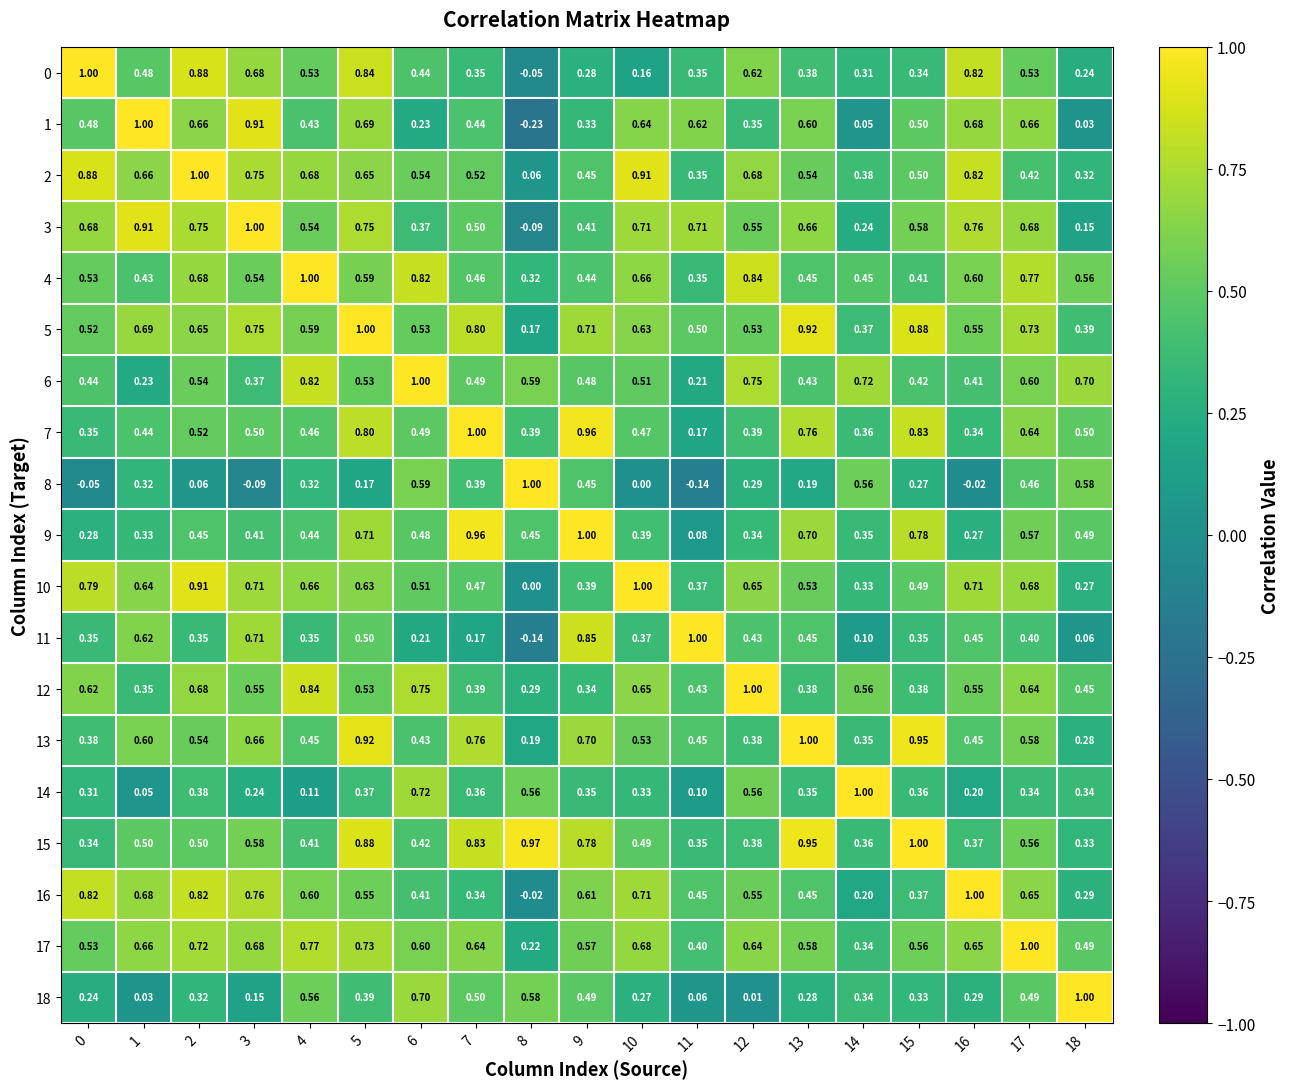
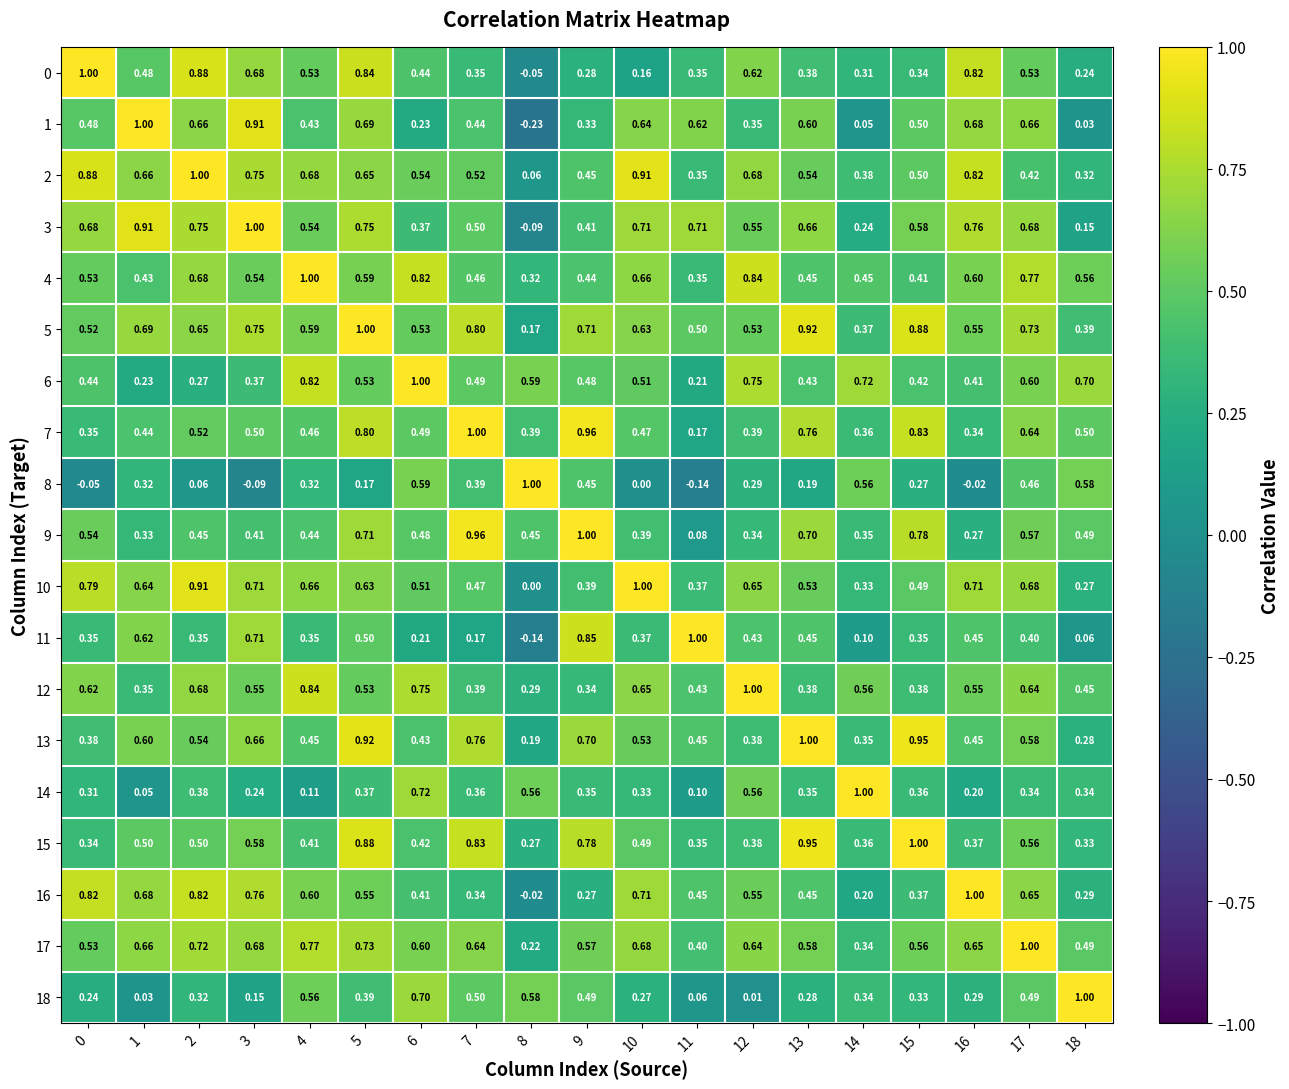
  {
    "6": {
      "0": 0.44,
      "1": 0.23,
-     "2": 0.54,
+     "2": 0.27,
      "3": 0.37,
      "4": 0.82,
      "5": 0.53,
      "6": 1.00,
      "7": 0.49,
      "8": 0.59,
      "9": 0.48,
      "10": 0.51,
      "11": 0.21,
      "12": 0.75,
      "13": 0.43,
      "14": 0.72,
      "15": 0.42,
      "16": 0.41,
      "17": 0.60,
      "18": 0.70
    },
    "9": {
-     "0": 0.28,
+     "0": 0.54,
      "1": 0.33,
      "2": 0.45,
      "3": 0.41,
      "4": 0.44,
      "5": 0.71,
      "6": 0.48,
      "7": 0.96,
      "8": 0.45,
      "9": 1.00,
      "10": 0.39,
      "11": 0.08,
      "12": 0.34,
      "13": 0.70,
      "14": 0.35,
      "15": 0.78,
      "16": 0.27,
      "17": 0.57,
      "18": 0.49
    },
    "15": {
      "0": 0.34,
      "1": 0.50,
      "2": 0.50,
      "3": 0.58,
      "4": 0.41,
      "5": 0.88,
      "6": 0.42,
      "7": 0.83,
-     "8": 0.97,
+     "8": 0.27,
      "9": 0.78,
      "10": 0.49,
      "11": 0.35,
      "12": 0.38,
      "13": 0.95,
      "14": 0.36,
      "15": 1.00,
      "16": 0.37,
      "17": 0.56,
      "18": 0.33
    },
    "16": {
      "0": 0.82,
      "1": 0.68,
      "2": 0.82,
      "3": 0.76,
      "4": 0.60,
      "5": 0.55,
      "6": 0.41,
      "7": 0.34,
      "8": -0.02,
-     "9": 0.61,
+     "9": 0.27,
      "10": 0.71,
      "11": 0.45,
      "12": 0.55,
      "13": 0.45,
      "14": 0.20,
      "15": 0.37,
      "16": 1.00,
      "17": 0.65,
      "18": 0.29
    }
  }
